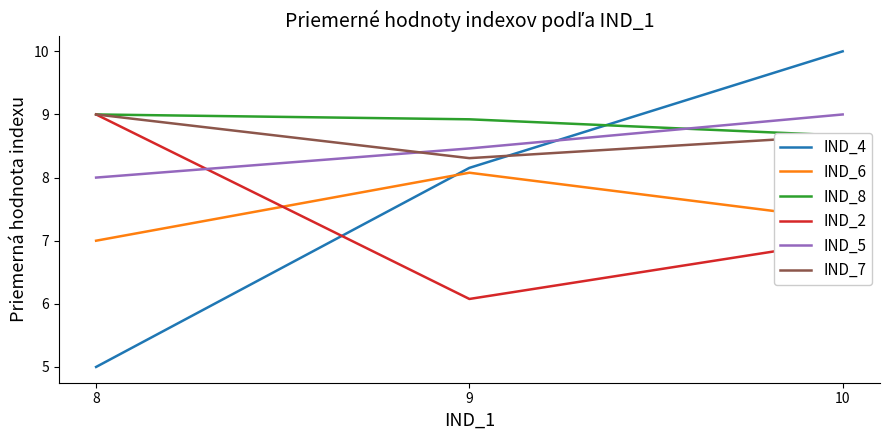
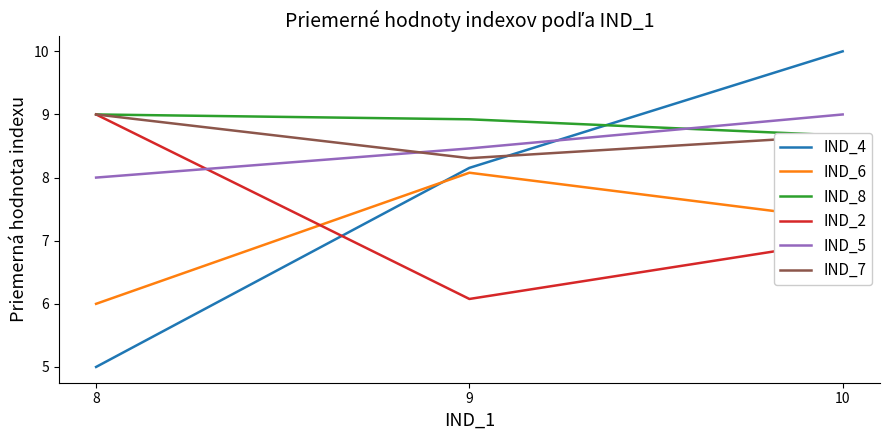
  {
    "IND_4": {
      "8": 5,
      "9": 8.2,
      "10": 10
    },
    "IND_6": {
-     "8": 7,
+     "8": 6,
      "9": 8.1
    },
    "IND_8": {
      "9": 8.9
    },
    "IND_2": {
      "9": 6.1
    },
    "IND_5": {
      "8": 8,
      "9": 8.5,
      "10": 9
    },
    "IND_7": {
      "9": 8.3
    }
  }
